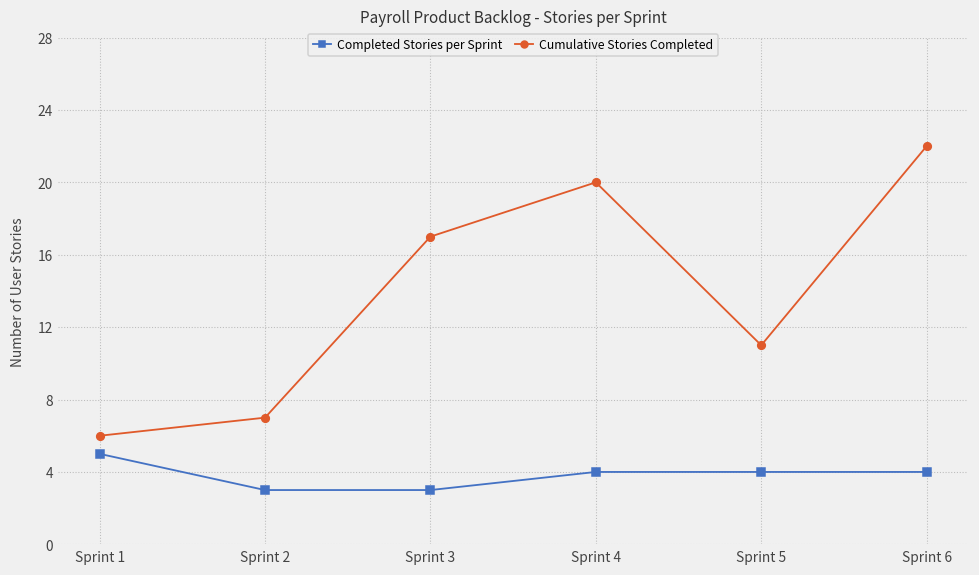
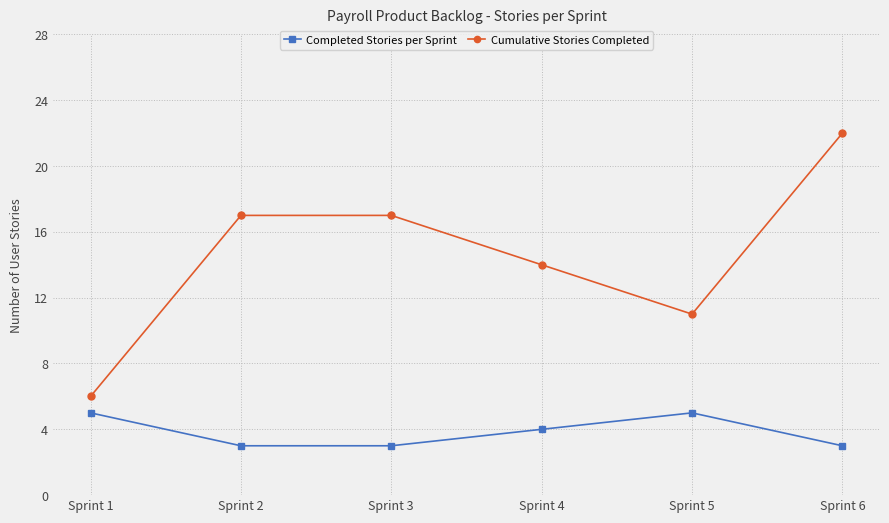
  {
    "Completed Stories per Sprint": {
      "Sprint 1": 5,
      "Sprint 2": 3,
      "Sprint 3": 3,
      "Sprint 4": 4,
-     "Sprint 5": 4,
-     "Sprint 6": 4
+     "Sprint 5": 5,
+     "Sprint 6": 3
    },
    "Cumulative Stories Completed": {
      "Sprint 1": 6,
-     "Sprint 2": 7,
+     "Sprint 2": 17,
      "Sprint 3": 17,
-     "Sprint 4": 20,
+     "Sprint 4": 14,
      "Sprint 5": 11,
      "Sprint 6": 22
    }
  }
